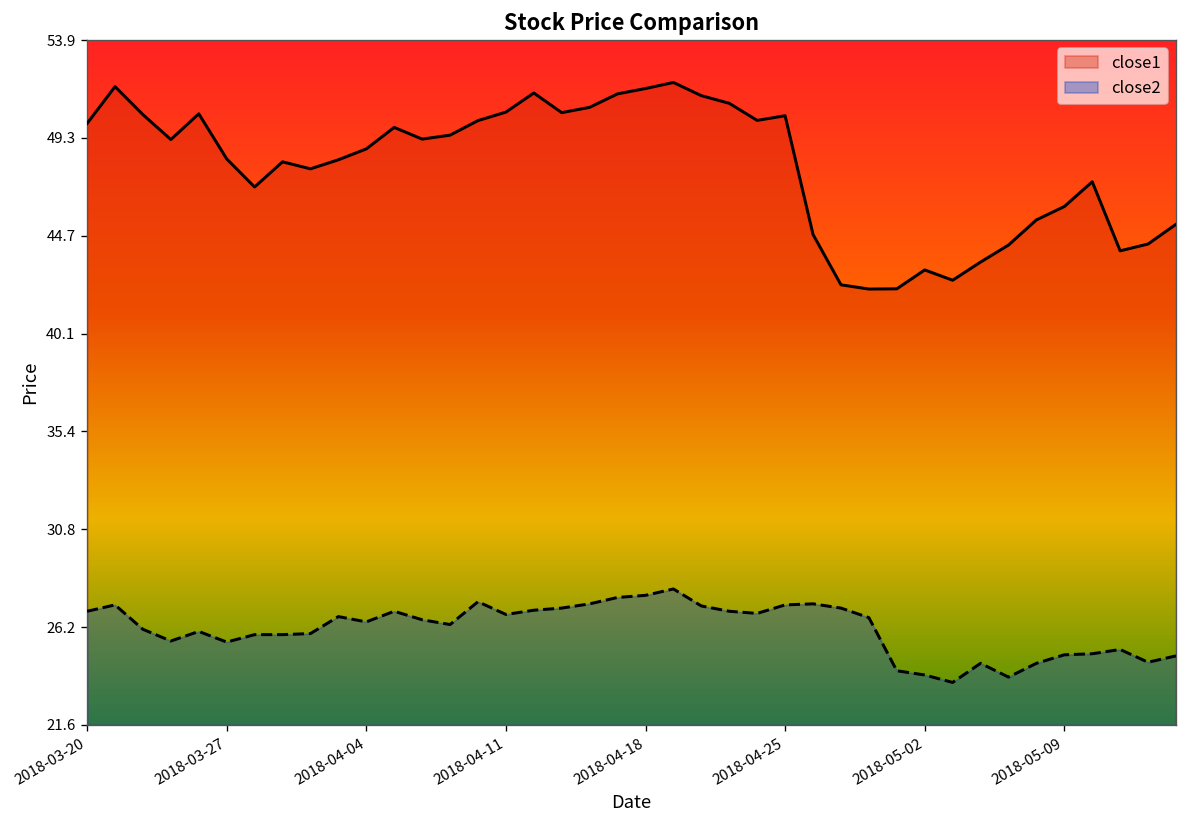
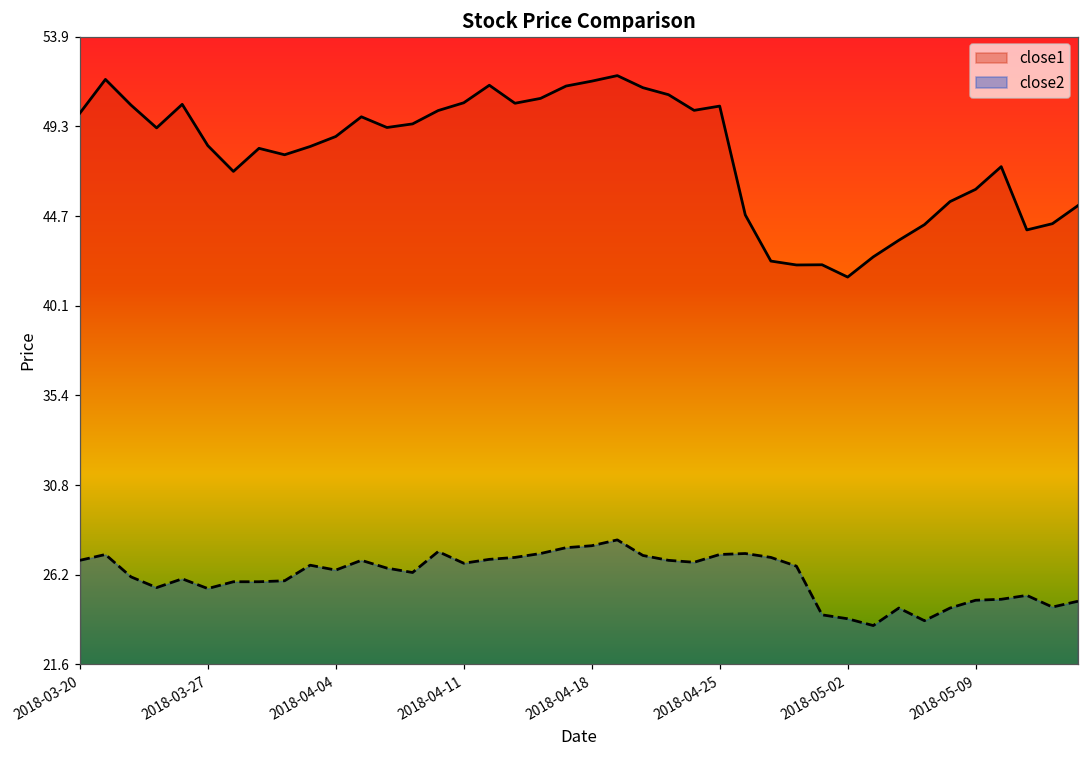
  {
    "close1": {
      "2018-03-20": 49.9,
      "2018-03-27": 48.3,
      "2018-04-04": 48.7,
      "2018-04-11": 50.5,
      "2018-04-18": 51.6,
      "2018-04-25": 50.3,
-     "2018-05-02": 43.0,
+     "2018-05-02": 41.5,
      "2018-05-09": 46.0
    },
    "close2": {
      "2018-03-20": 27.0,
      "2018-03-27": 25.5,
      "2018-04-04": 26.5,
      "2018-04-11": 26.8,
      "2018-04-18": 27.7,
      "2018-04-25": 27.3,
      "2018-05-02": 24.0,
      "2018-05-09": 24.9
    }
  }
